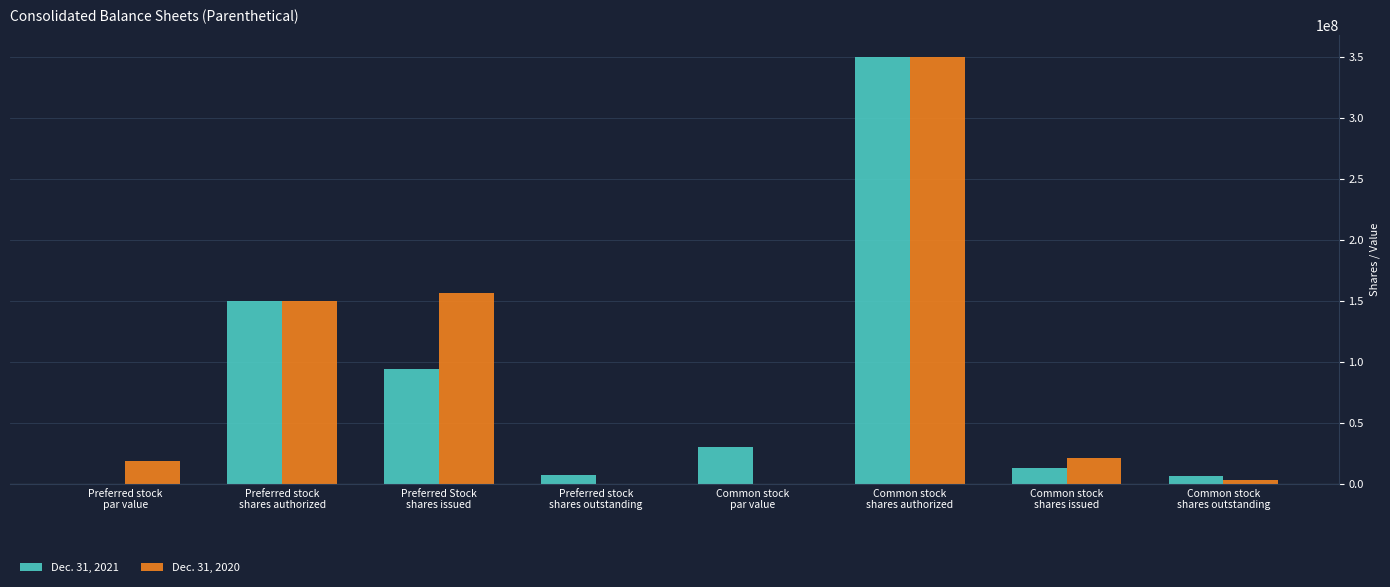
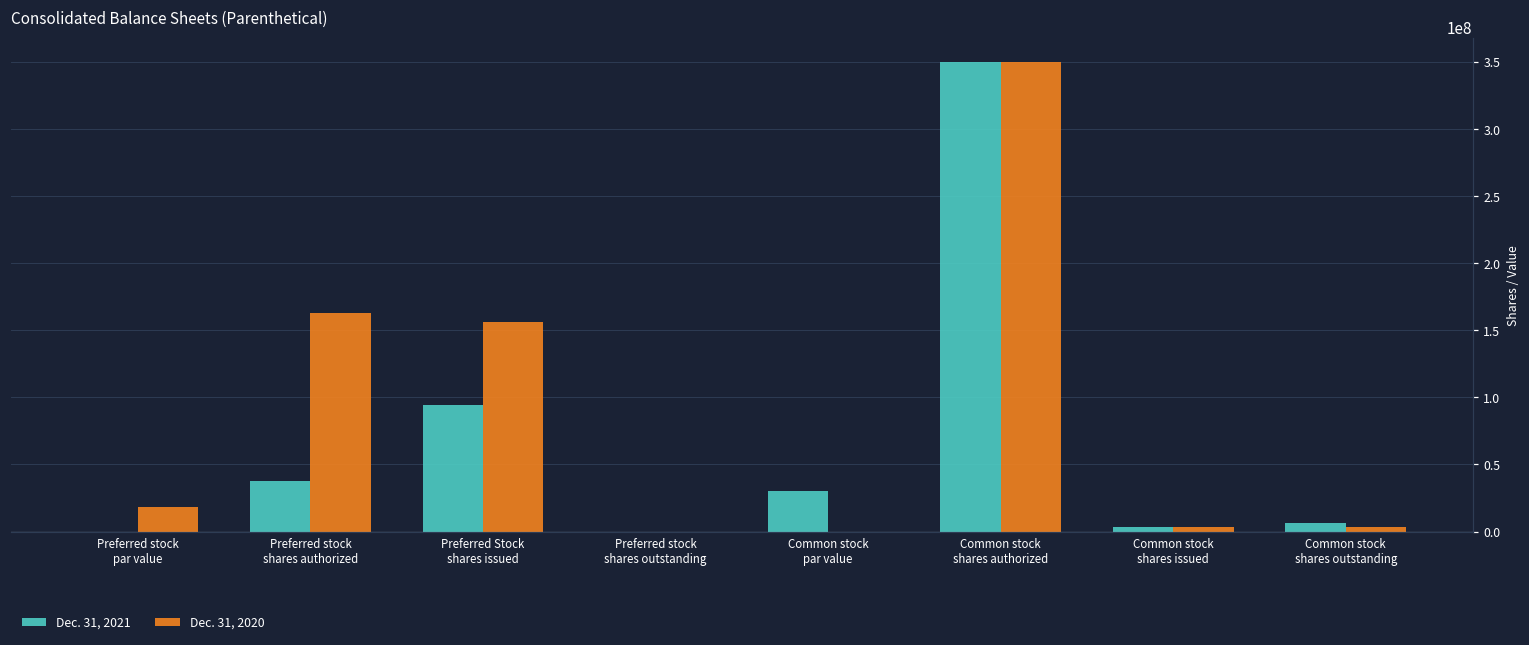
  {
    "Dec. 31, 2021": {
      "Preferred stock par value": 0,
-     "Preferred stock shares authorized": 150000000,
+     "Preferred stock shares authorized": 38000000,
      "Preferred Stock shares issued": 94000000,
-     "Preferred stock shares outstanding": 8000000,
+     "Preferred stock shares outstanding": 0,
      "Common stock par value": 30000000,
      "Common stock shares authorized": 350000000,
-     "Common stock shares issued": 13000000,
+     "Common stock shares issued": 3000000,
      "Common stock shares outstanding": 6000000
    },
    "Dec. 31, 2020": {
      "Preferred stock par value": 19000000,
-     "Preferred stock shares authorized": 150000000,
+     "Preferred stock shares authorized": 163000000,
      "Preferred Stock shares issued": 156000000,
      "Preferred stock shares outstanding": 0,
      "Common stock shares authorized": 350000000,
-     "Common stock shares issued": 21000000,
+     "Common stock shares issued": 3000000,
      "Common stock shares outstanding": 3000000
    }
  }
